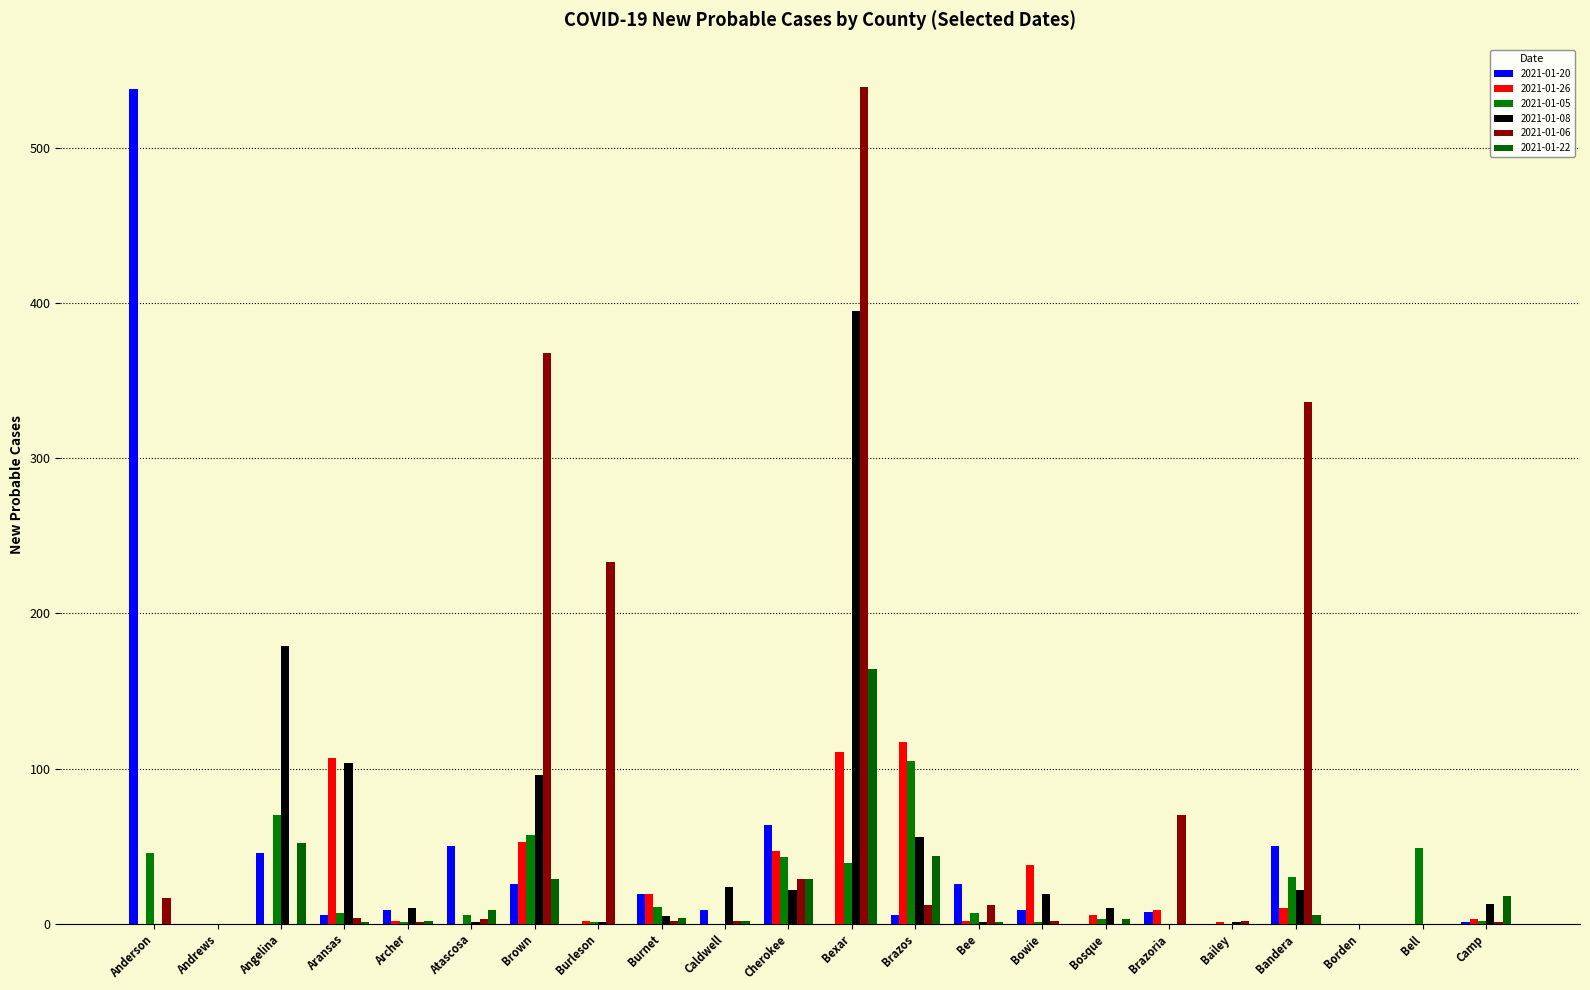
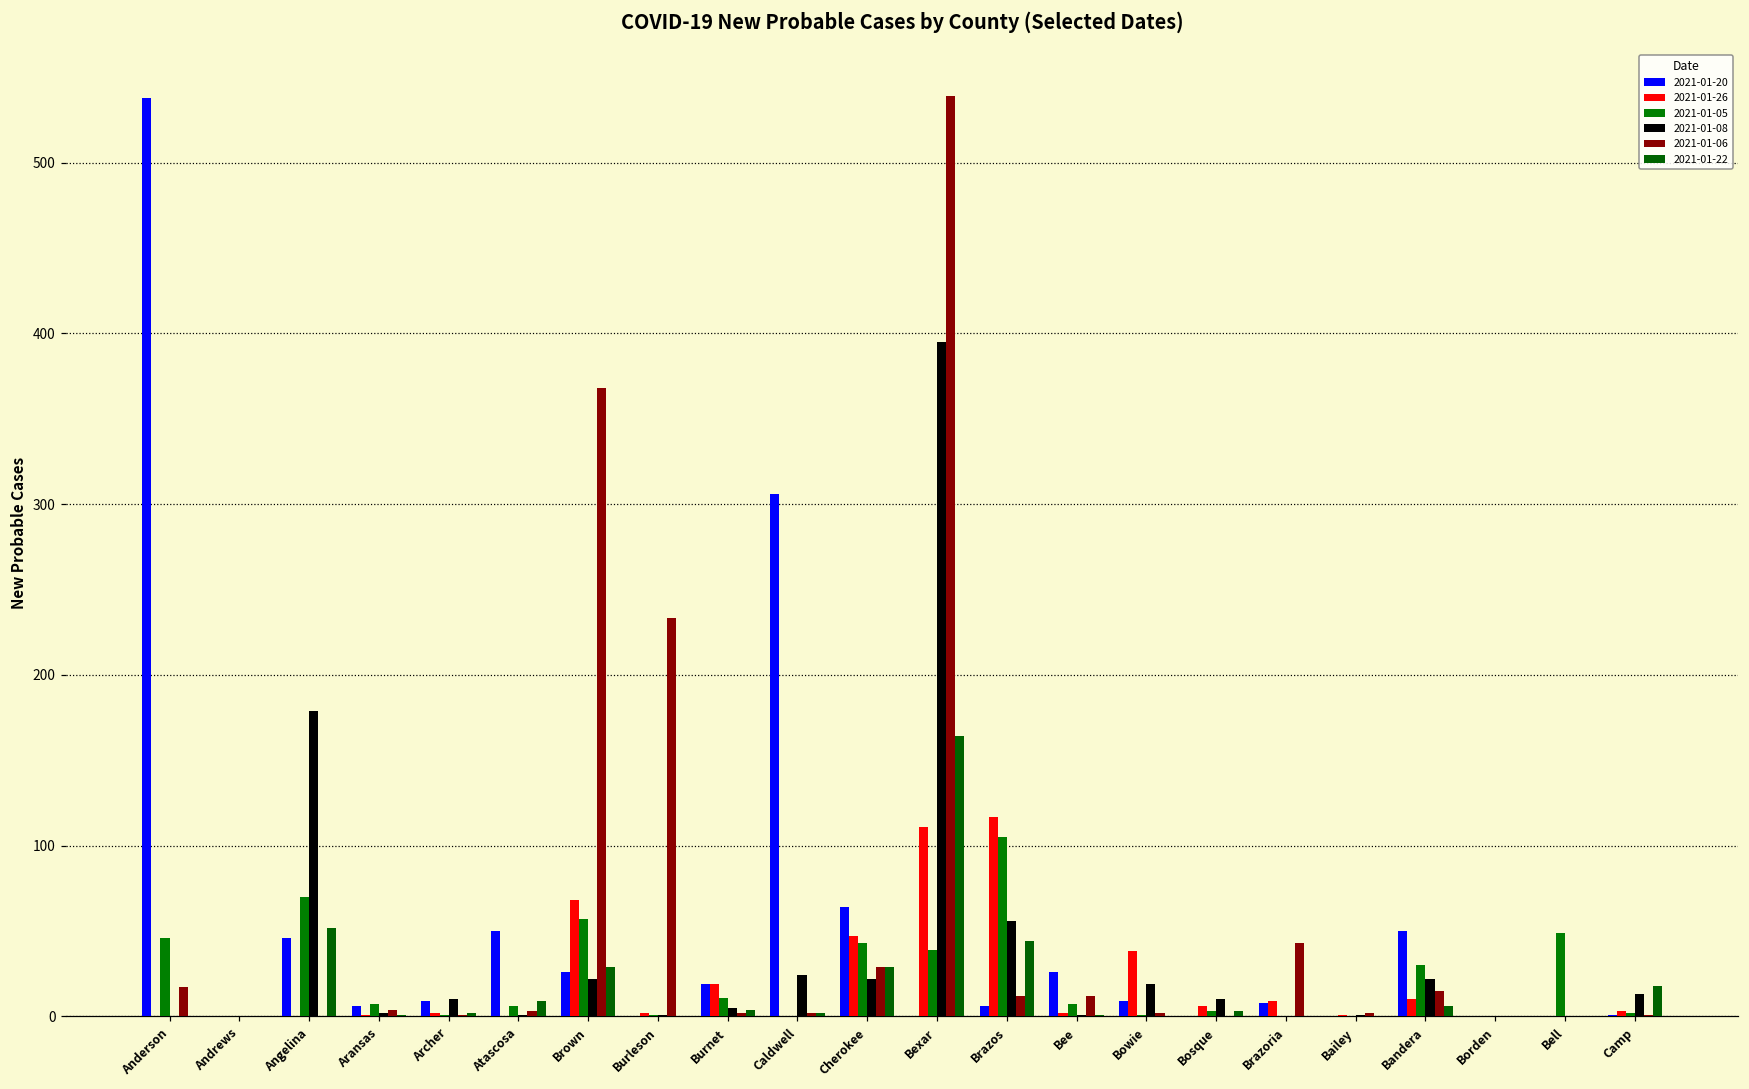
  {
    "2021-01-20": {
      "Anderson": 538,
      "Andrews": 0,
      "Angelina": 46,
      "Aransas": 6,
      "Archer": 9,
      "Atascosa": 50,
      "Brown": 26,
      "Burleson": 0,
      "Burnet": 19,
-     "Caldwell": 9,
+     "Caldwell": 306,
      "Cherokee": 64,
      "Bexar": 0,
      "Brazos": 6,
      "Bee": 26,
      "Bowie": 9,
      "Bosque": 0,
      "Brazoria": 8,
      "Bailey": 0,
      "Bandera": 50,
      "Borden": 0,
      "Bell": 0
    },
    "2021-01-26": {
      "Anderson": 0,
      "Andrews": 0,
      "Angelina": 0,
-     "Aransas": 107,
+     "Aransas": 1,
      "Archer": 2,
      "Atascosa": 0,
-     "Brown": 53,
+     "Brown": 68,
      "Burleson": 2,
      "Burnet": 19,
      "Caldwell": 0,
      "Cherokee": 47,
      "Bexar": 111,
      "Brazos": 117,
      "Bee": 2,
      "Bowie": 38,
      "Bosque": 6,
      "Brazoria": 9,
      "Bandera": 10,
      "Borden": 0,
      "Bell": 0,
      "Camp": 3
    },
    "2021-01-08": {
      "Anderson": 0,
      "Andrews": 0,
      "Angelina": 179,
-     "Aransas": 104,
+     "Aransas": 2,
      "Archer": 10,
-     "Brown": 96,
+     "Brown": 22,
      "Burnet": 5,
      "Caldwell": 24,
      "Cherokee": 22,
      "Bexar": 395,
      "Brazos": 56,
      "Bowie": 19,
      "Bosque": 10,
      "Brazoria": 0,
      "Bandera": 22,
      "Borden": 0,
      "Bell": 0,
      "Camp": 13
    },
    "2021-01-06": {
      "Anderson": 17,
      "Andrews": 0,
      "Angelina": 0,
      "Aransas": 4,
      "Atascosa": 3,
      "Brown": 368,
      "Burleson": 233,
      "Burnet": 2,
      "Caldwell": 2,
      "Cherokee": 29,
      "Bexar": 539,
      "Brazos": 12,
      "Bee": 12,
      "Bowie": 2,
      "Bosque": 0,
-     "Brazoria": 70,
+     "Brazoria": 43,
      "Bailey": 2,
-     "Bandera": 336,
+     "Bandera": 15,
      "Borden": 0,
      "Bell": 0
    }
  }
